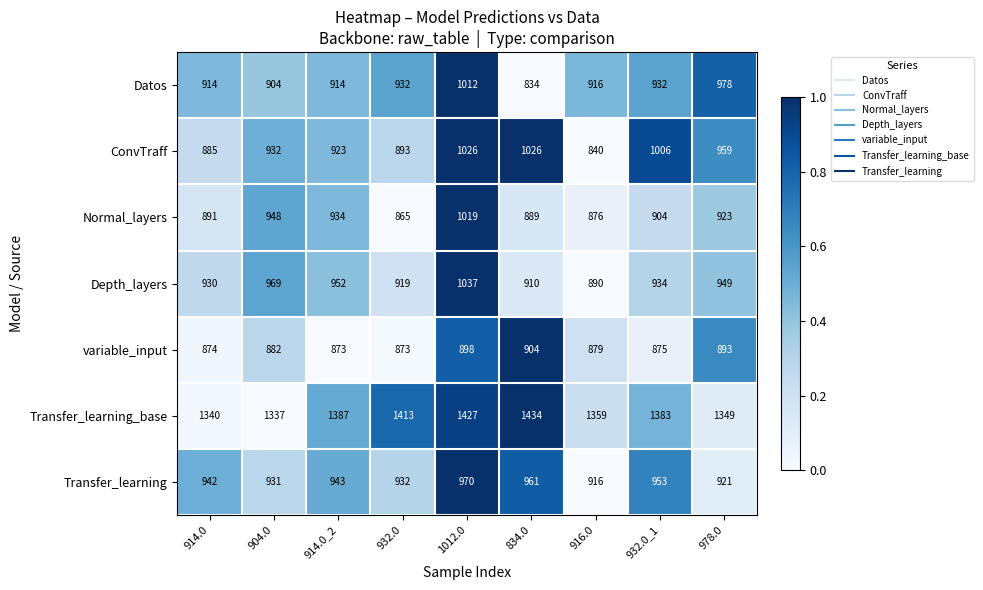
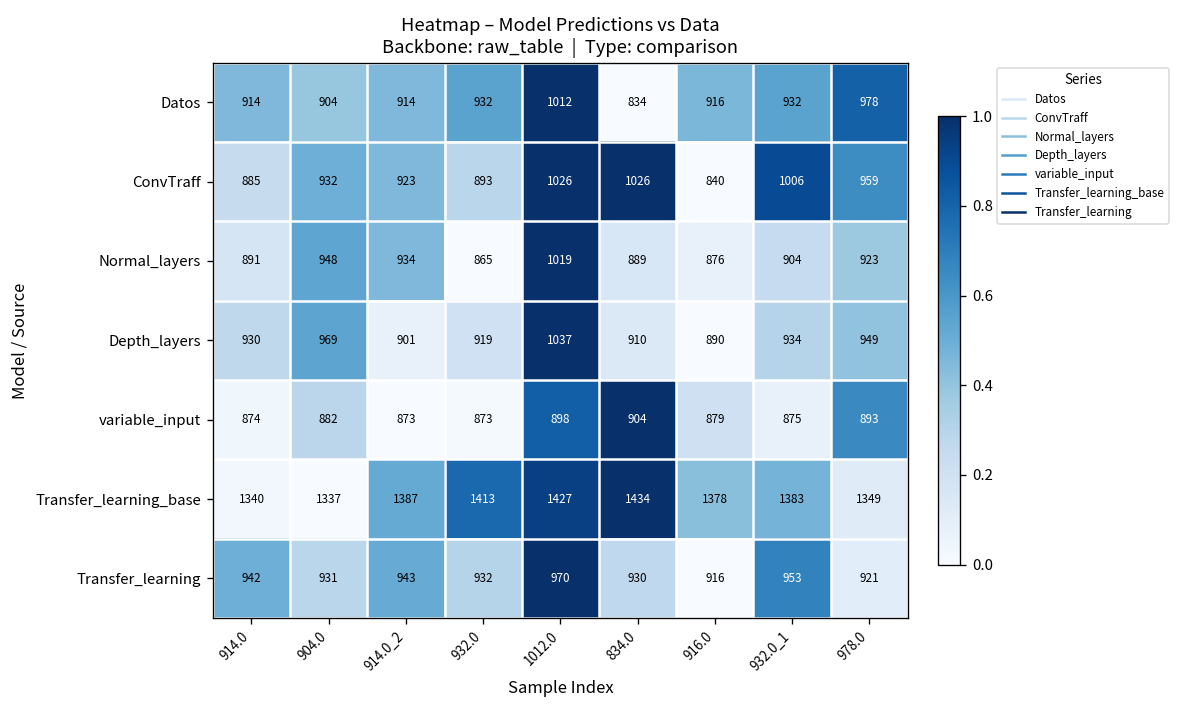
  {
    "Datos": {
      "914.0": 914,
      "904.0": 904,
      "914.0_2": 914,
      "932.0": 932,
      "1012.0": 1012,
      "834.0": 834,
      "916.0": 916,
      "932.0_1": 932,
      "978.0": 978
    },
    "ConvTraff": {
      "914.0": 885,
      "904.0": 932,
      "914.0_2": 923,
      "932.0": 893,
      "1012.0": 1026,
      "834.0": 1026,
      "916.0": 840,
      "932.0_1": 1006,
      "978.0": 959
    },
    "Normal_layers": {
      "914.0": 891,
      "904.0": 948,
      "914.0_2": 934,
      "932.0": 865,
      "1012.0": 1019,
      "834.0": 889,
      "916.0": 876,
      "932.0_1": 904,
      "978.0": 923
    },
    "Depth_layers": {
      "914.0": 930,
      "904.0": 969,
-     "914.0_2": 952,
+     "914.0_2": 901,
      "932.0": 919,
      "1012.0": 1037,
      "834.0": 910,
      "916.0": 890,
      "932.0_1": 934,
      "978.0": 949
    },
    "variable_input": {
      "914.0": 874,
      "904.0": 882,
      "914.0_2": 873,
      "932.0": 873,
      "1012.0": 898,
      "834.0": 904,
      "916.0": 879,
      "932.0_1": 875,
      "978.0": 893
    },
    "Transfer_learning_base": {
      "914.0": 1340,
      "904.0": 1337,
      "914.0_2": 1387,
      "932.0": 1413,
      "1012.0": 1427,
      "834.0": 1434,
-     "916.0": 1359,
+     "916.0": 1378,
      "932.0_1": 1383,
      "978.0": 1349
    },
    "Transfer_learning": {
      "914.0": 942,
      "904.0": 931,
      "914.0_2": 943,
      "932.0": 932,
      "1012.0": 970,
-     "834.0": 961,
+     "834.0": 930,
      "916.0": 916,
      "932.0_1": 953,
      "978.0": 921
    }
  }
